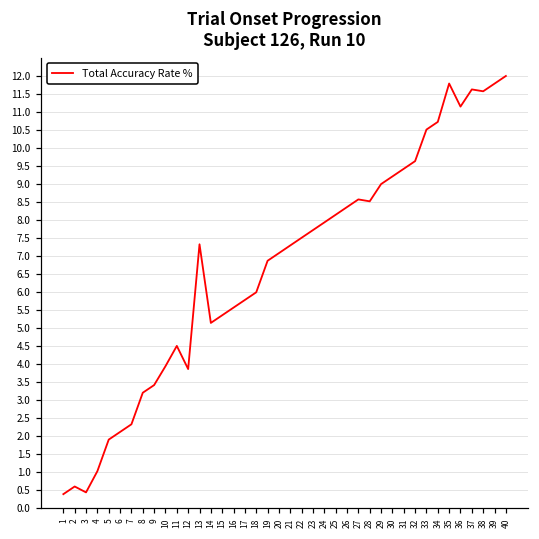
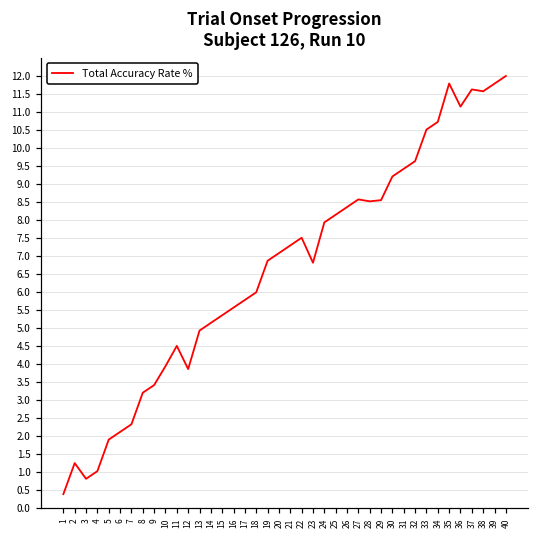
  {
    "1": 0.4,
-   "2": 0.6,
-   "3": 0.4,
+   "2": 1.2,
+   "3": 0.8,
    "4": 1.0,
    "5": 1.9,
    "6": 2.1,
    "7": 2.3,
    "8": 3.2,
    "9": 3.4,
    "10": 3.9,
    "11": 4.5,
    "12": 3.9,
-   "13": 7.3,
+   "13": 4.9,
    "14": 5.1,
    "15": 5.4,
    "16": 5.6,
    "17": 5.8,
    "18": 6.0,
    "19": 6.9,
    "20": 7.1,
    "21": 7.3,
    "22": 7.5,
-   "23": 7.7,
+   "23": 6.8,
    "24": 7.9,
    "25": 8.1,
    "26": 8.4,
    "27": 8.6,
    "28": 8.5,
-   "29": 9.0,
+   "29": 8.5,
    "30": 9.2,
    "31": 9.4,
    "32": 9.6,
    "33": 10.5,
    "34": 10.7,
    "35": 11.8,
    "36": 11.1,
    "37": 11.6,
    "38": 11.6,
    "39": 11.8,
    "40": 12.0
  }
